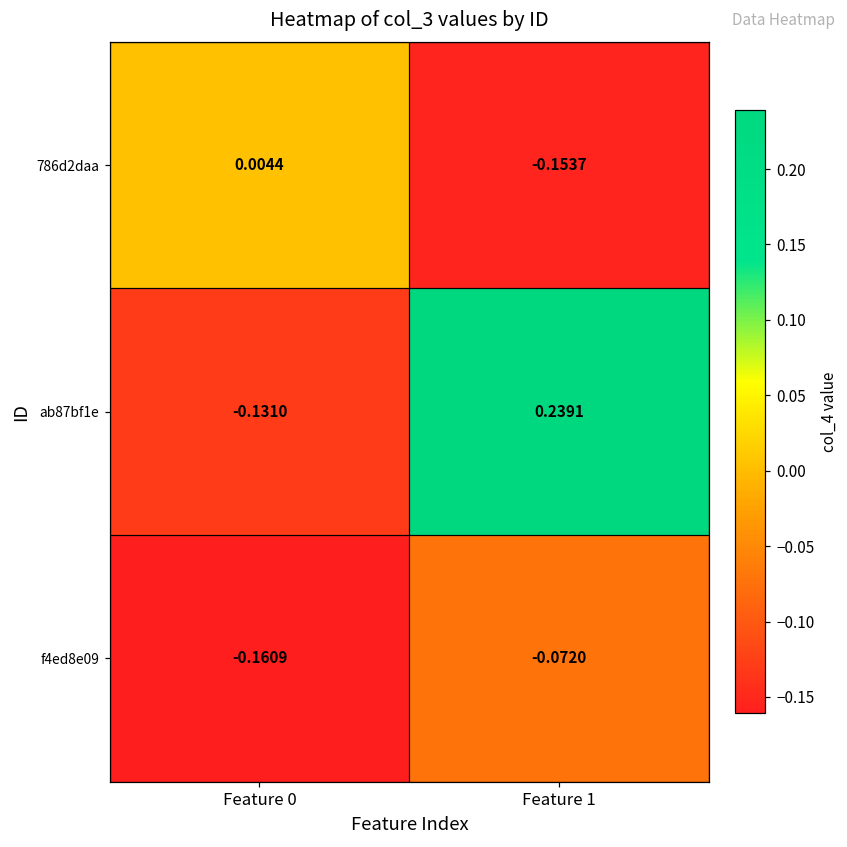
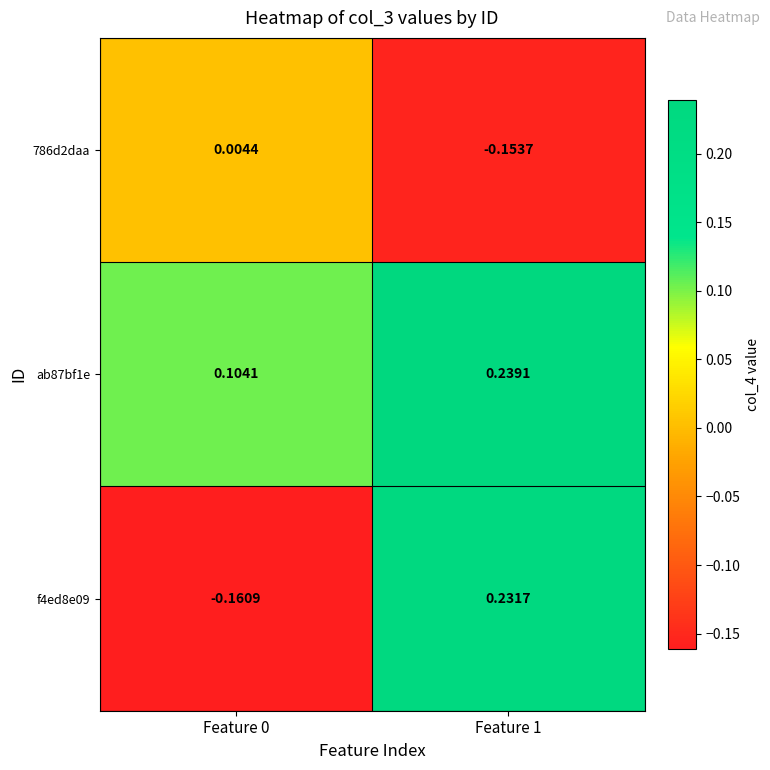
  {
    "786d2daa": {
      "Feature 0": 0.0044,
      "Feature 1": -0.1537
    },
    "ab87bf1e": {
-     "Feature 0": -0.1310,
+     "Feature 0": 0.1041,
      "Feature 1": 0.2391
    },
    "f4ed8e09": {
      "Feature 0": -0.1609,
-     "Feature 1": -0.0720
+     "Feature 1": 0.2317
    }
  }
